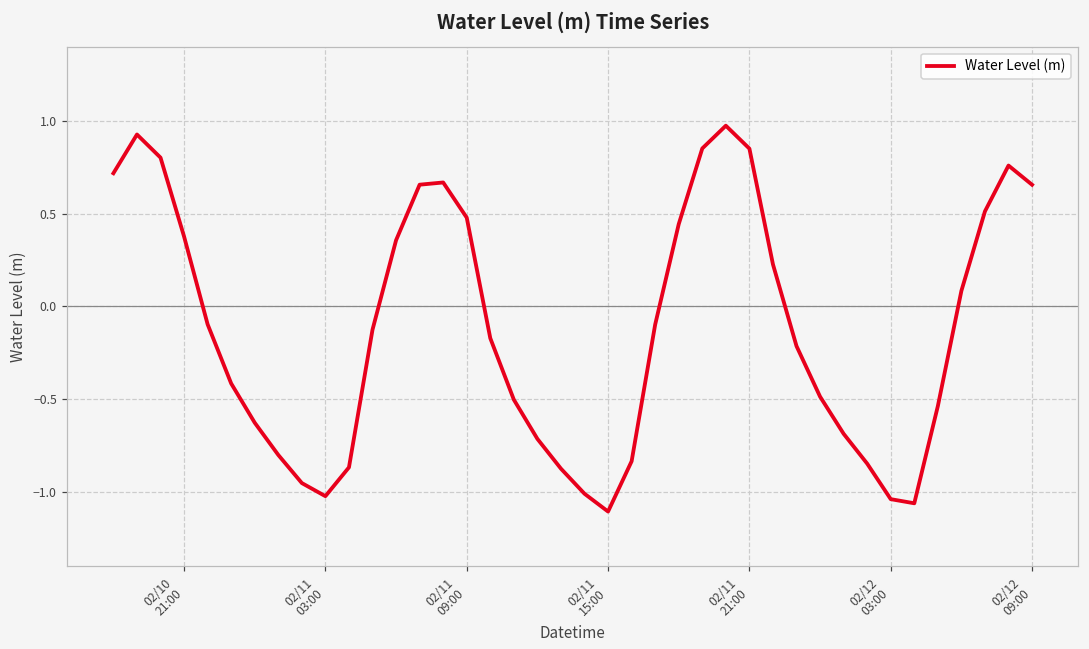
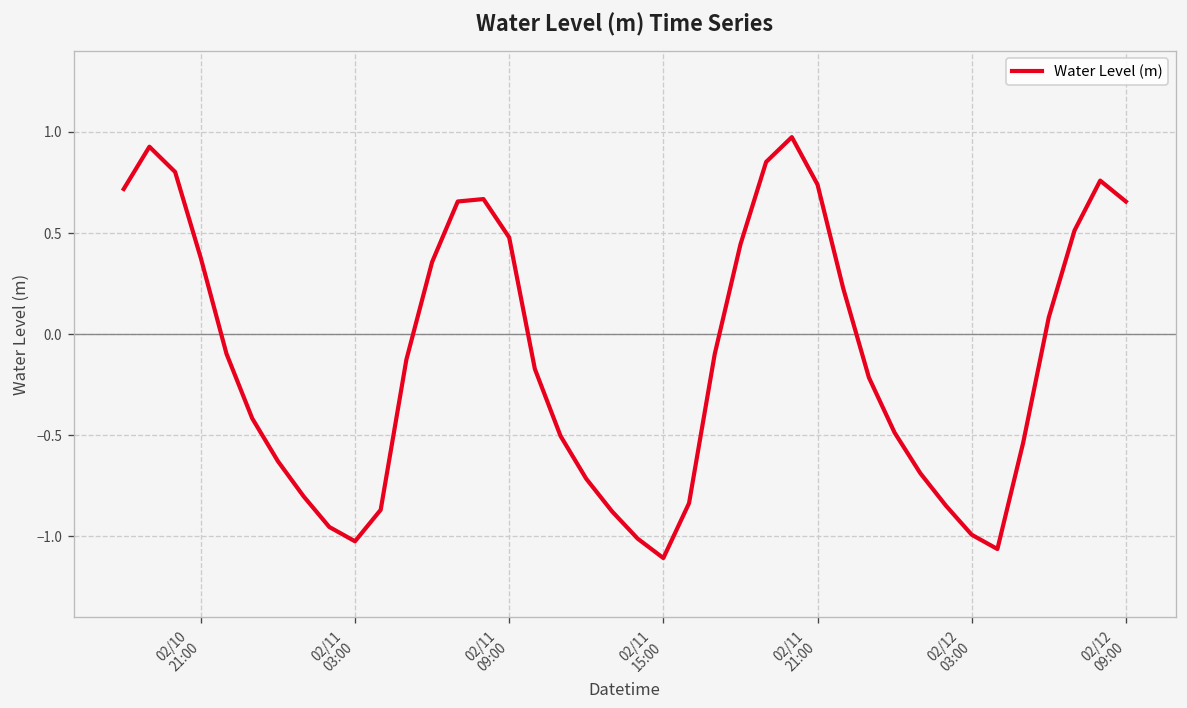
  {
    "02/10 21:00": 0.38,
    "02/11 03:00": -1.02,
    "02/11 09:00": 0.48,
    "02/11 15:00": -1.11,
-   "02/11 21:00": 0.85,
-   "02/12 03:00": -1.04,
+   "02/11 21:00": 0.74,
+   "02/12 03:00": -0.99,
    "02/12 09:00": 0.66
  }
